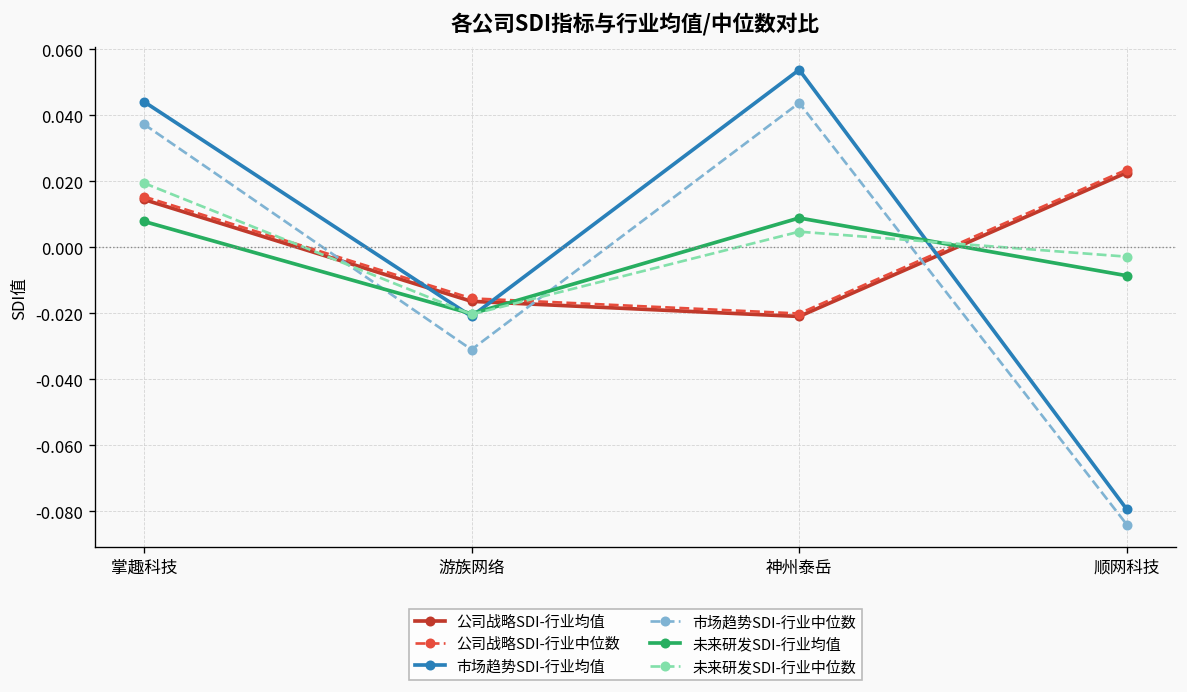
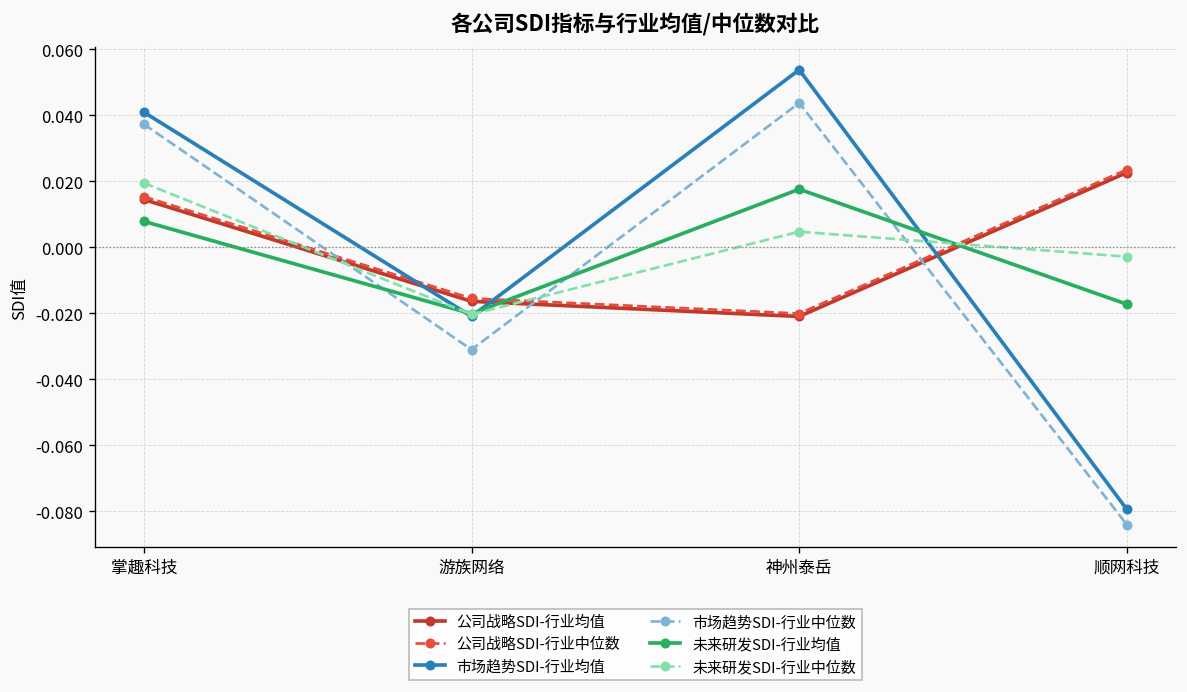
  {
    "市场趋势SDI-行业均值": {
-     "掌趣科技": 0.044,
+     "掌趣科技": 0.041,
      "神州泰岳": 0.054,
      "顺网科技": -0.079
    },
    "市场趋势SDI-行业中位数": {
      "掌趣科技": 0.037,
      "游族网络": -0.031,
      "神州泰岳": 0.044,
      "顺网科技": -0.084
    },
    "未来研发SDI-行业均值": {
      "掌趣科技": 0.008,
-     "神州泰岳": 0.009,
-     "顺网科技": -0.009
+     "神州泰岳": 0.018,
+     "顺网科技": -0.017
    },
    "未来研发SDI-行业中位数": {
      "掌趣科技": 0.020,
      "神州泰岳": 0.005,
      "顺网科技": -0.003
    }
  }
